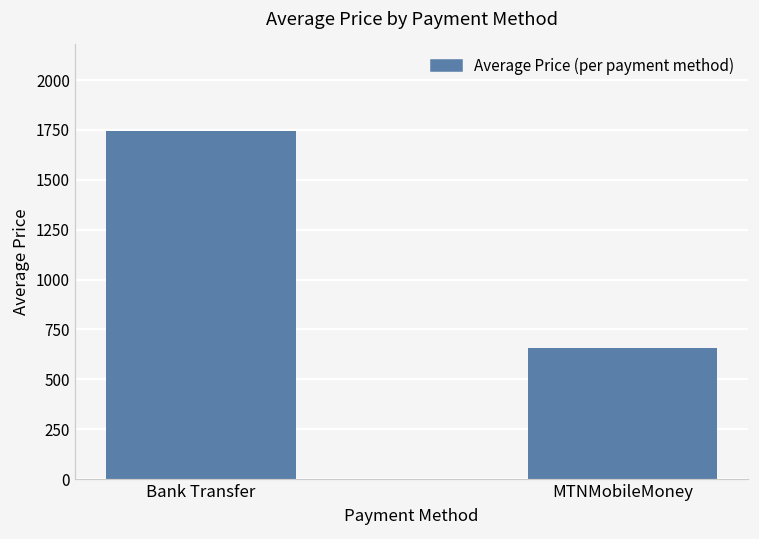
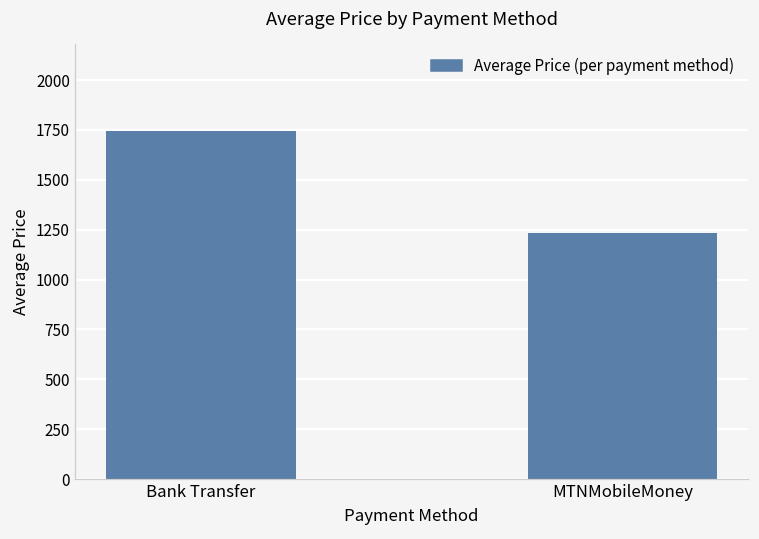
  {
    "Bank Transfer": 1750,
-   "MTNMobileMoney": 660
+   "MTNMobileMoney": 1230
  }
